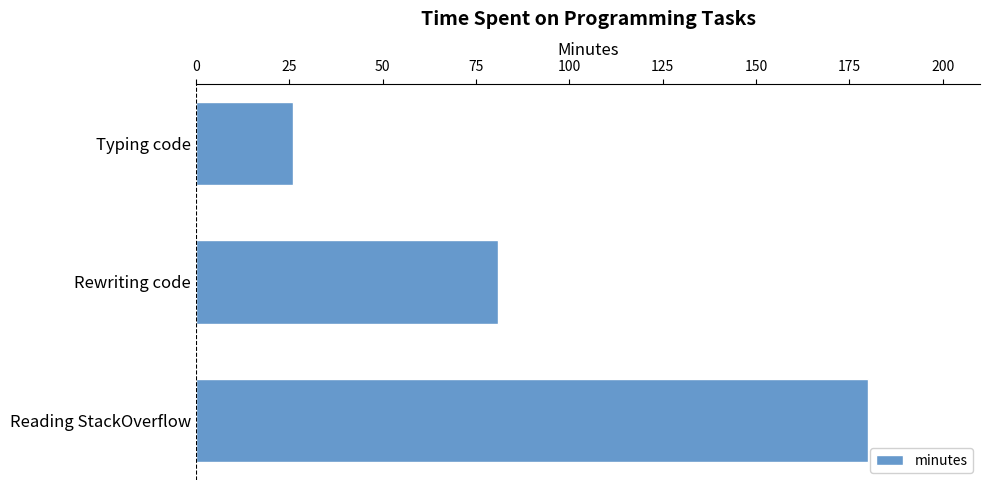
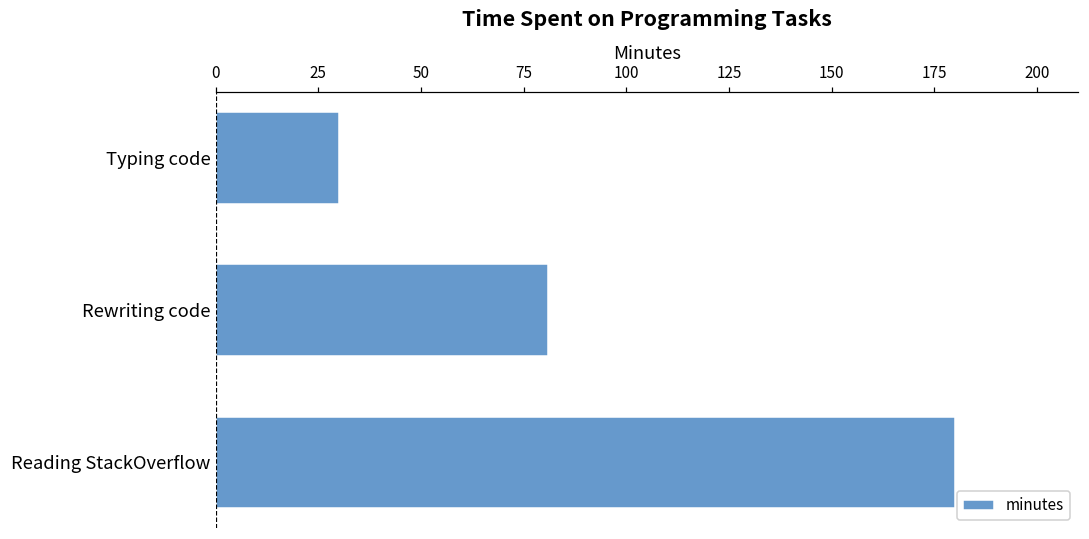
  {
-   "Typing code": 26,
+   "Typing code": 30,
    "Rewriting code": 81,
    "Reading StackOverflow": 180
  }
